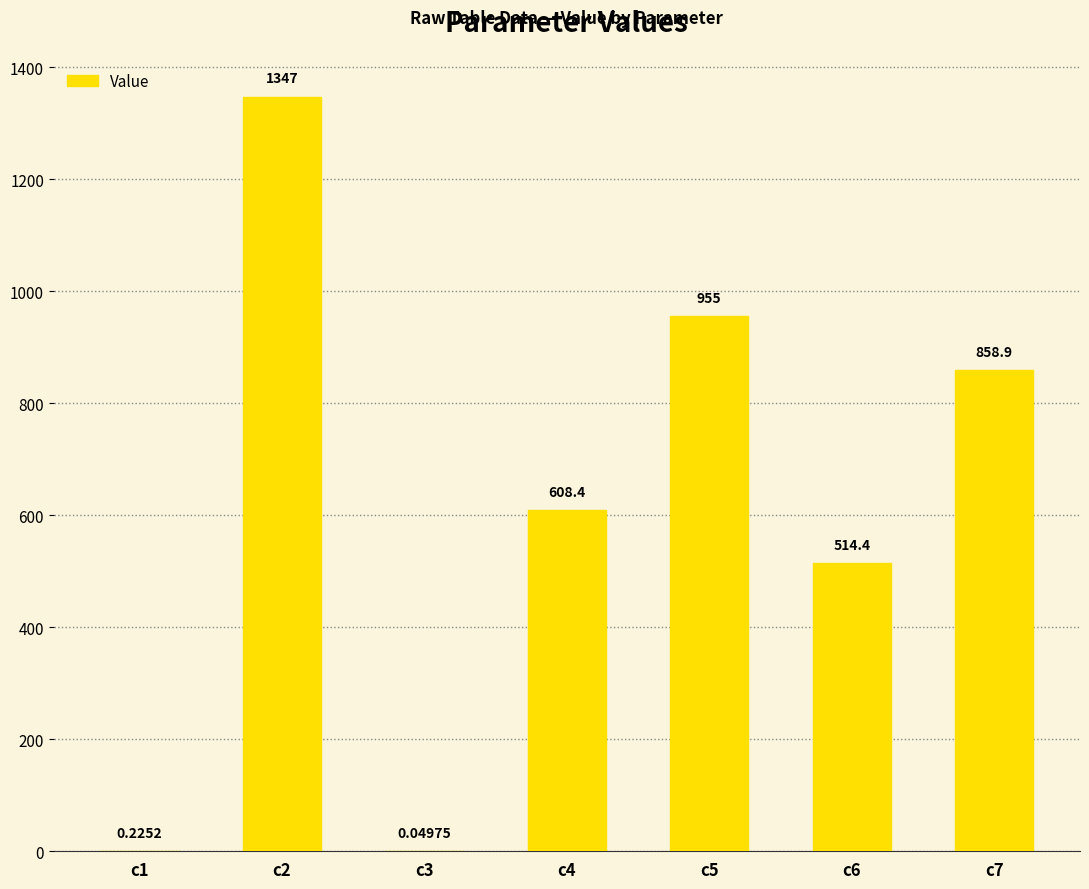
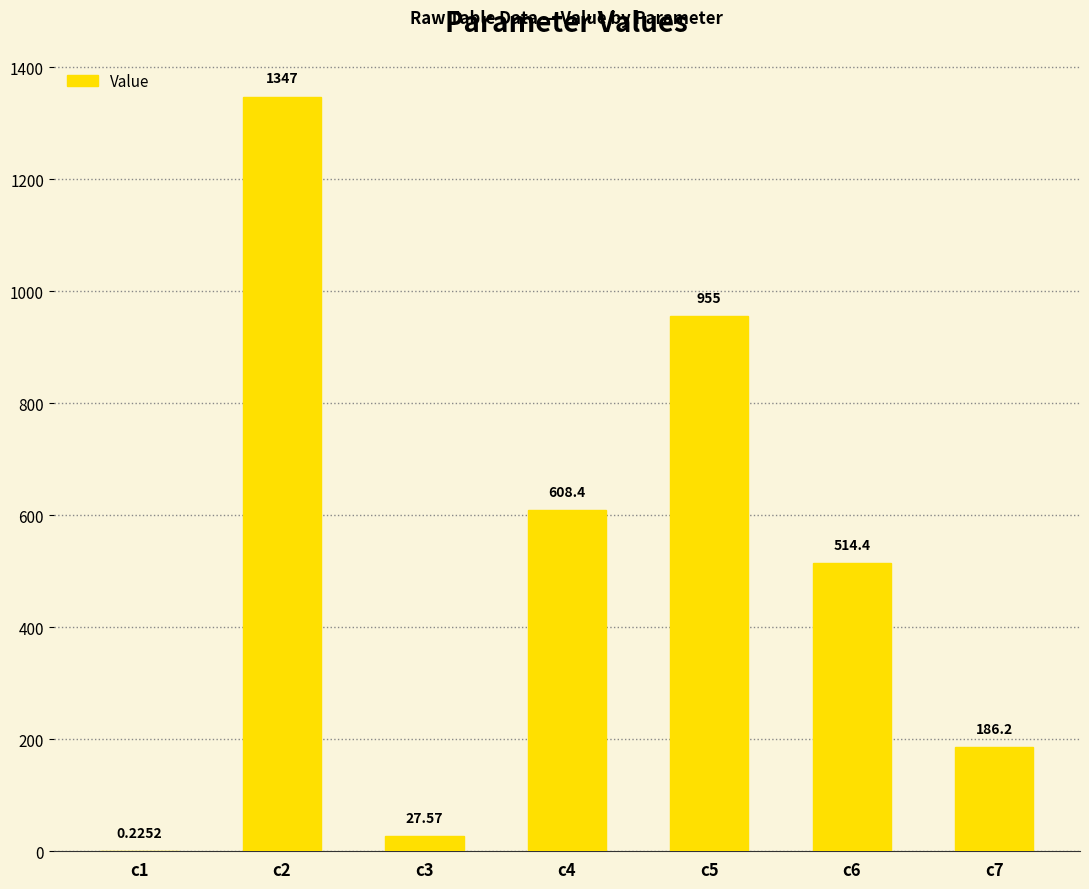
  {
    "c1": 0.2252,
    "c2": 1347,
-   "c3": 0.04975,
+   "c3": 27.57,
    "c4": 608.4,
    "c5": 955,
    "c6": 514.4,
-   "c7": 858.9
+   "c7": 186.2
  }
